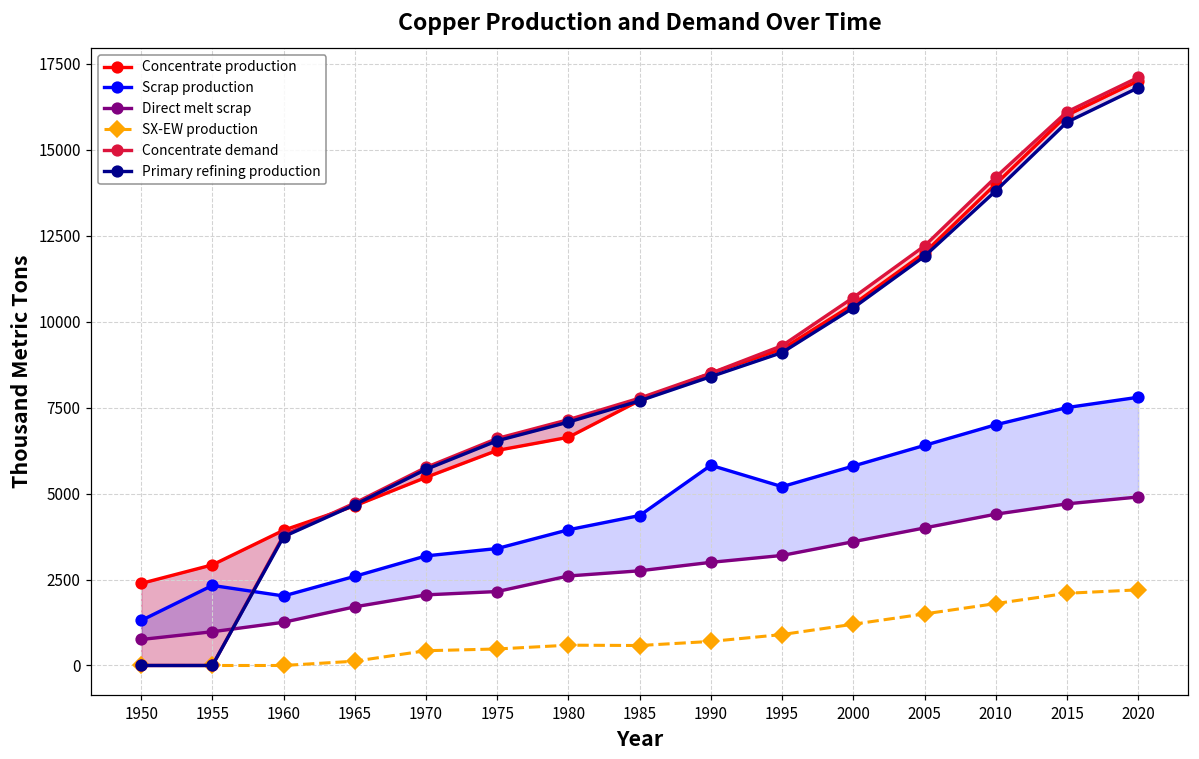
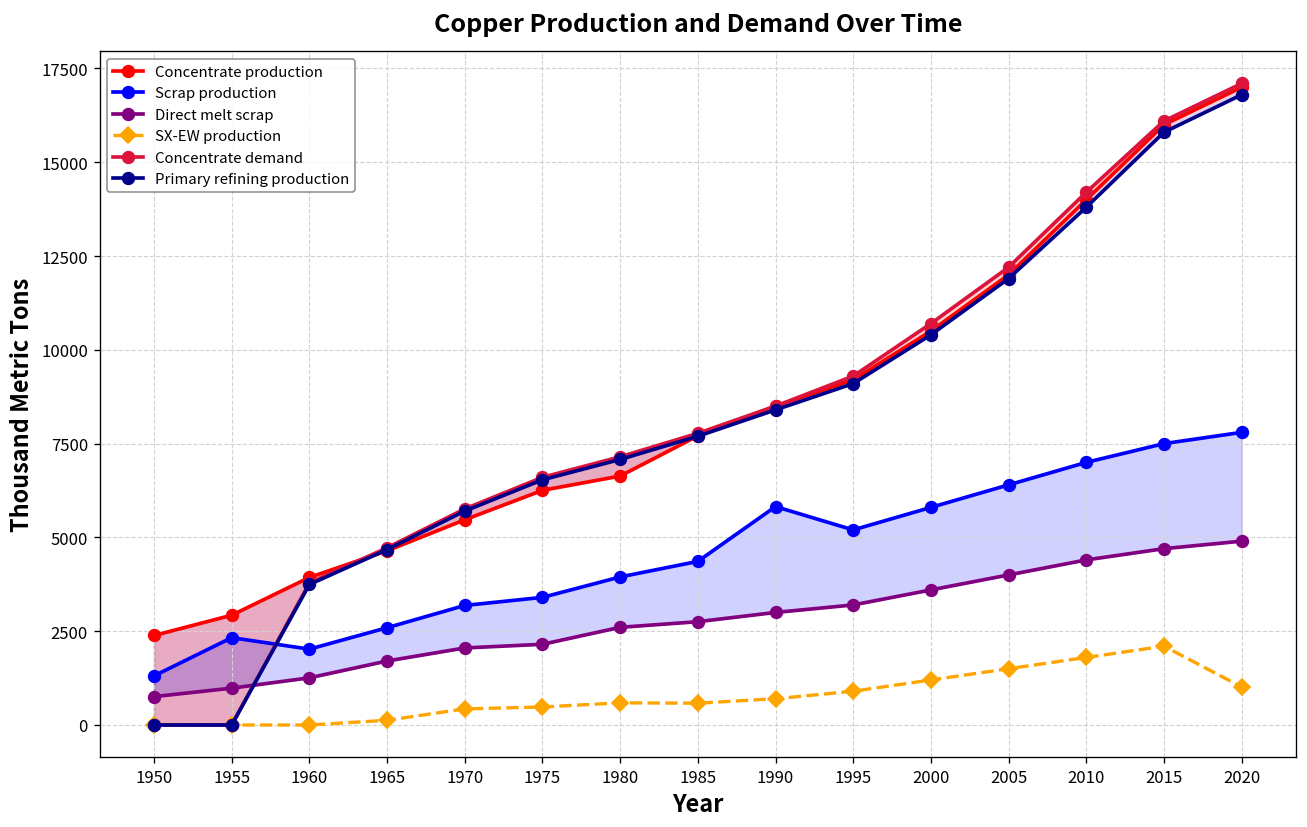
  {
    "Scrap production": {
      "1950": 1300,
      "1955": 2300,
      "1960": 2000,
      "1965": 2600,
      "1970": 3200,
      "1975": 3400,
      "1980": 3900,
      "1985": 4400,
      "1990": 5800,
      "1995": 5200,
      "2000": 5800,
      "2005": 6400,
      "2010": 7000,
      "2015": 7500,
      "2020": 7800
    },
    "SX-EW production": {
      "1960": 0,
      "1965": 100,
      "1970": 400,
      "1975": 500,
      "1980": 600,
      "1985": 600,
      "1990": 700,
      "1995": 900,
      "2000": 1200,
      "2005": 1500,
      "2010": 1800,
      "2015": 2100,
-     "2020": 2200
+     "2020": 1000
    },
    "Primary refining production": {
      "1990": 8400,
      "1995": 9100,
      "2000": 10400,
      "2005": 11900,
      "2010": 13800,
      "2015": 15800,
      "2020": 16800
    }
  }
